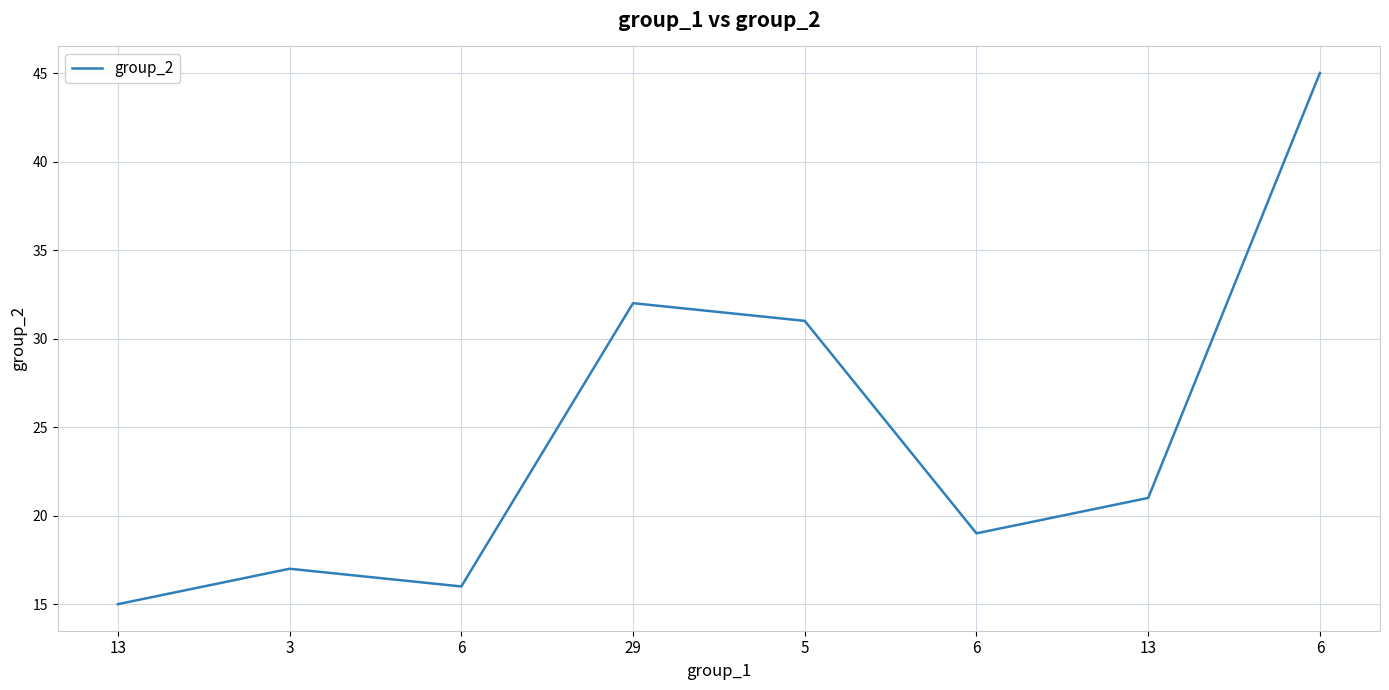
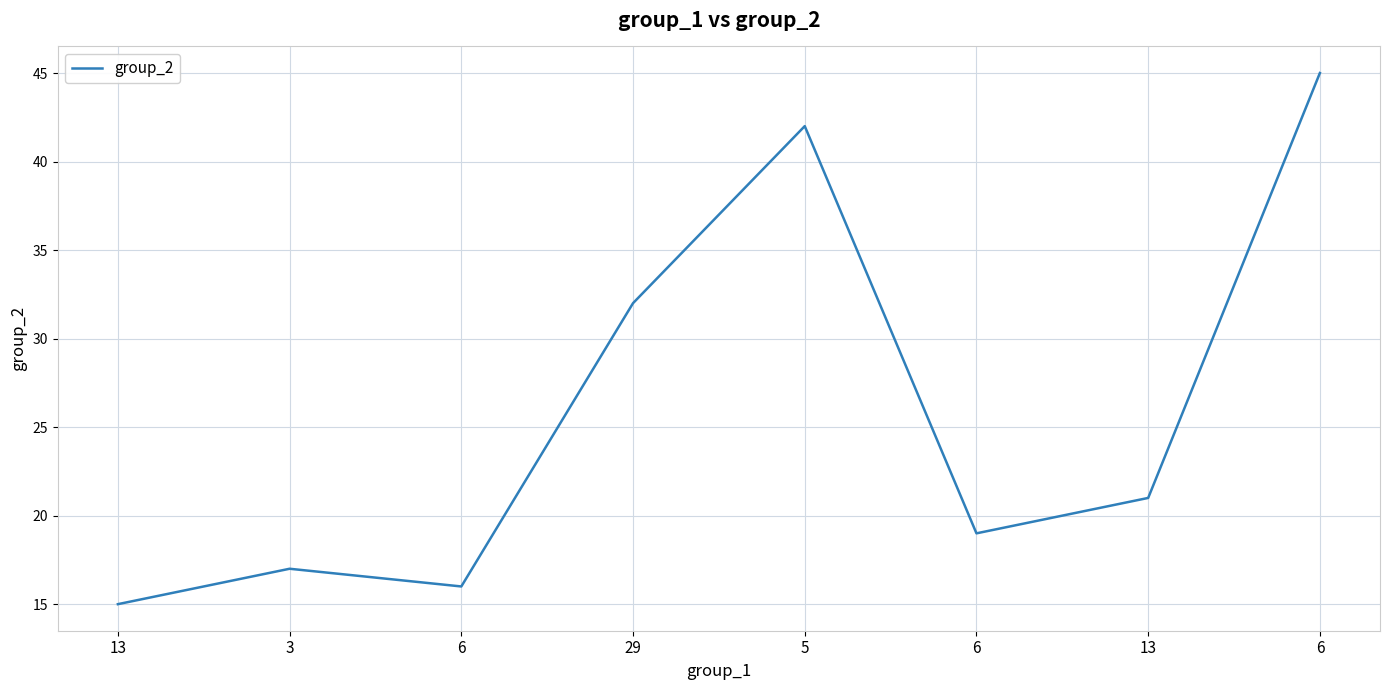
  {
    "3": 17,
    "29": 32,
-   "5": 31
+   "5": 42
  }
